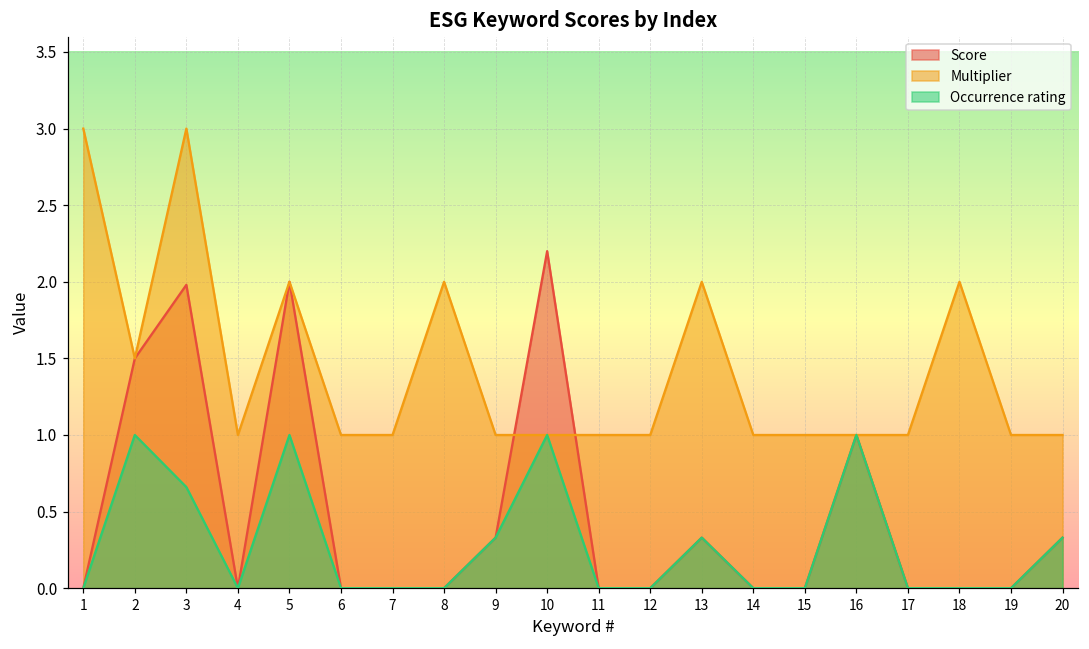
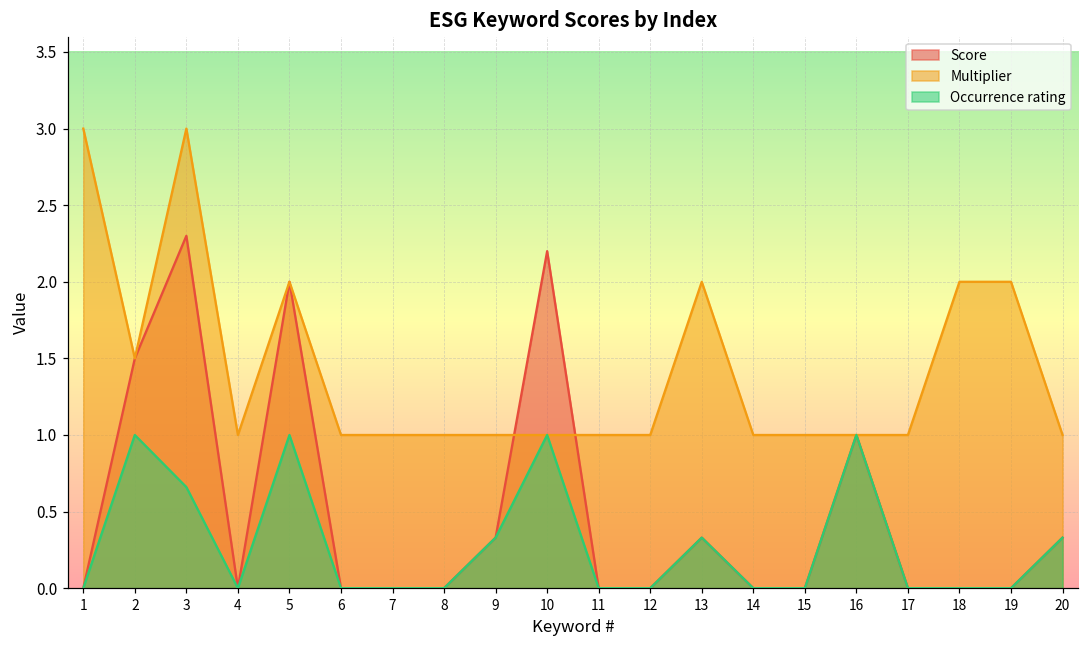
  {
    "Score": {
-     "3": 1.98,
+     "3": 2.30,
      "10": 2.20
    },
    "Multiplier": {
      "1": 3,
      "3": 3,
      "4": 1,
      "6": 1,
      "7": 1,
-     "8": 2,
+     "8": 1,
      "9": 1,
      "11": 1,
      "12": 1,
      "13": 2,
      "14": 1,
      "15": 1,
      "17": 1,
      "18": 2,
-     "19": 1,
+     "19": 2,
      "20": 1
    },
    "Occurrence rating": {
      "2": 1.00,
      "3": 0.66,
      "5": 1.00
    }
  }
